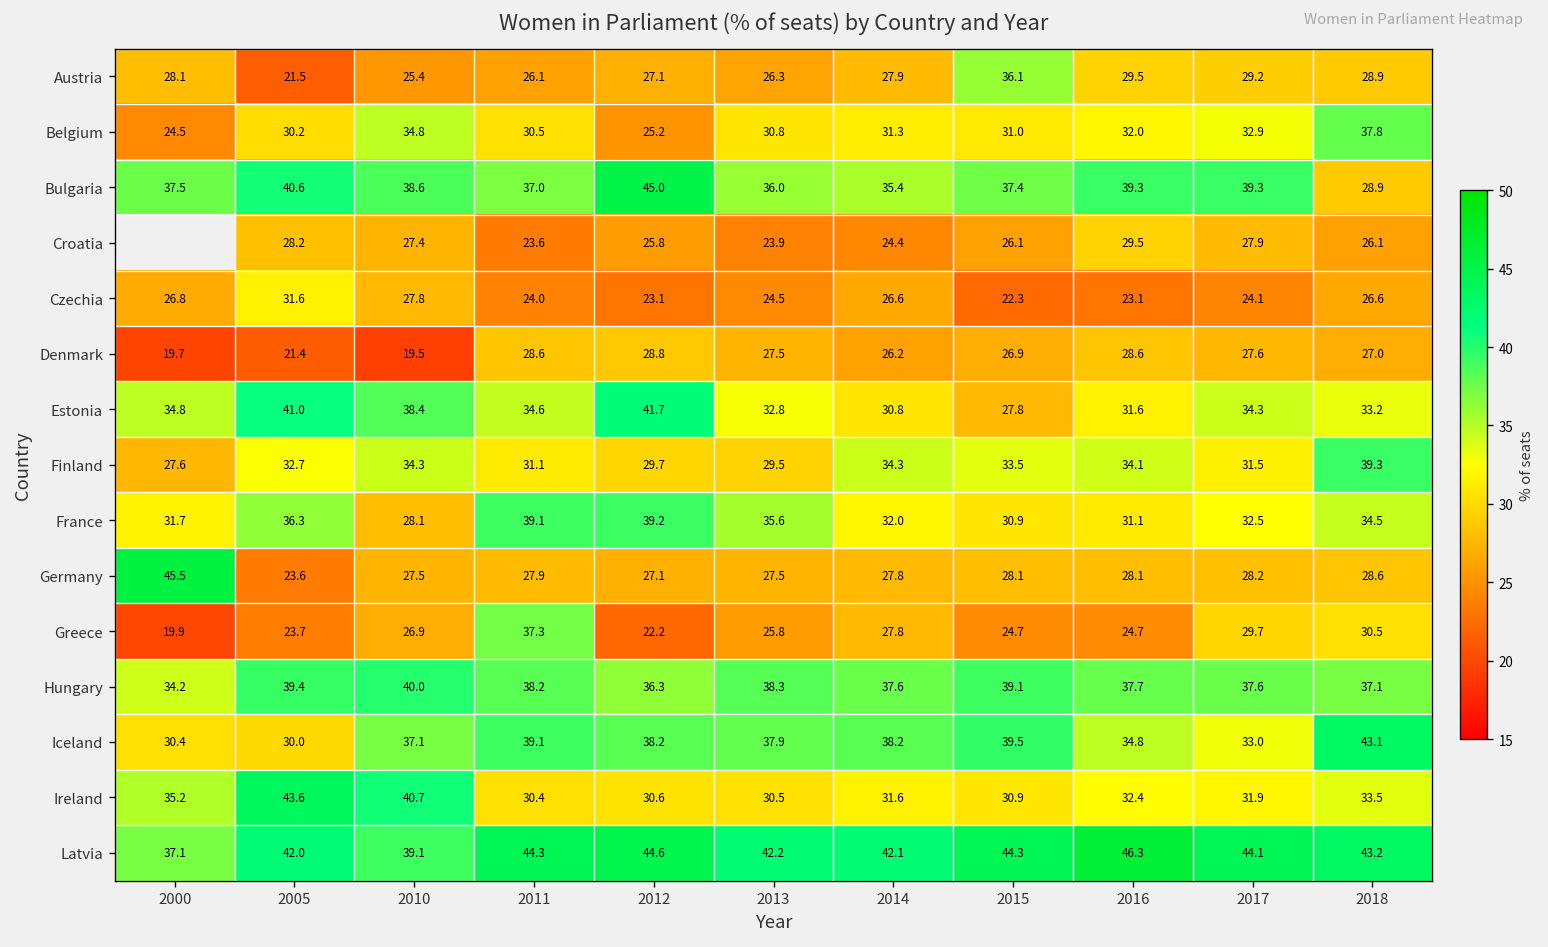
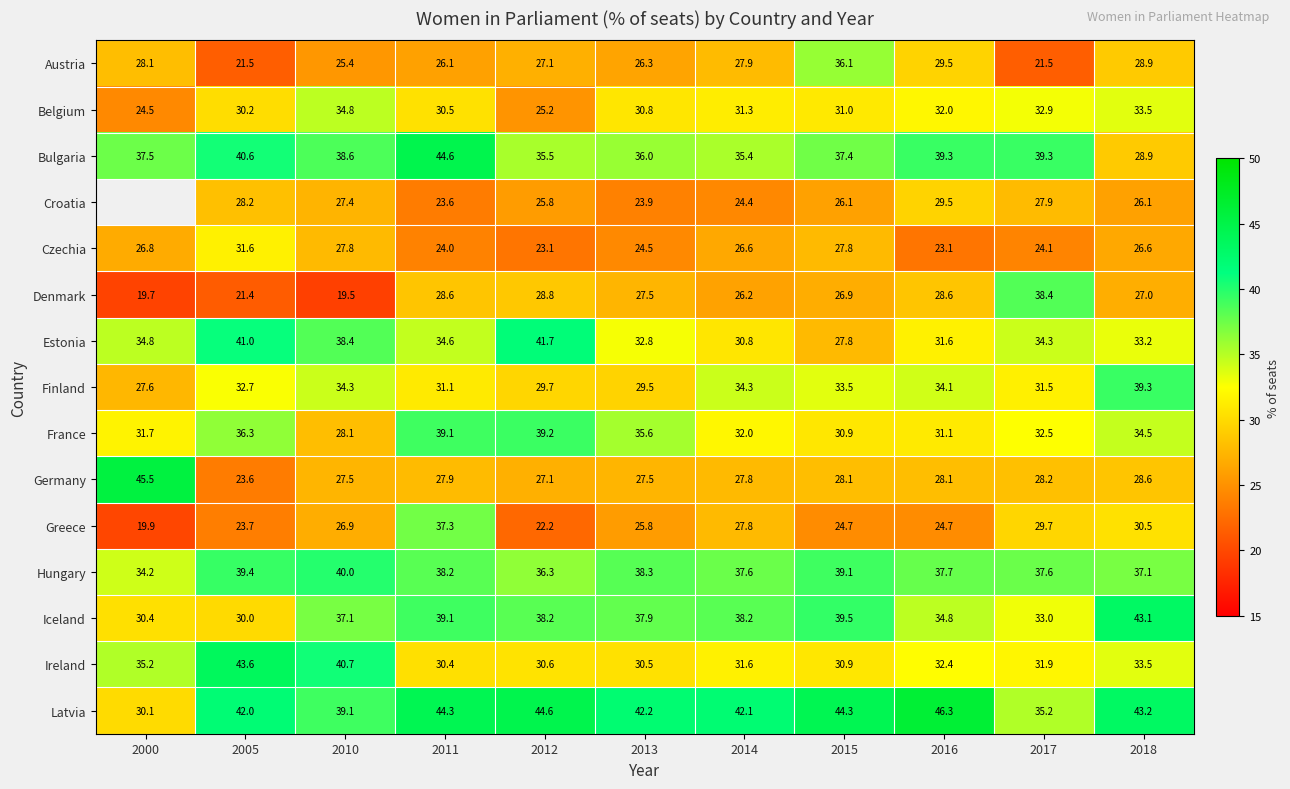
  {
    "Austria": {
      "2000": 28.1,
      "2005": 21.5,
      "2010": 25.4,
      "2011": 26.1,
      "2012": 27.1,
      "2013": 26.3,
      "2014": 27.9,
      "2015": 36.1,
      "2016": 29.5,
-     "2017": 29.2,
+     "2017": 21.5,
      "2018": 28.9
    },
    "Belgium": {
      "2000": 24.5,
      "2005": 30.2,
      "2010": 34.8,
      "2011": 30.5,
      "2012": 25.2,
      "2013": 30.8,
      "2014": 31.3,
      "2015": 31.0,
      "2016": 32.0,
      "2017": 32.9,
-     "2018": 37.8
+     "2018": 33.5
    },
    "Bulgaria": {
      "2000": 37.5,
      "2005": 40.6,
      "2010": 38.6,
-     "2011": 37.0,
-     "2012": 45.0,
+     "2011": 44.6,
+     "2012": 35.5,
      "2013": 36.0,
      "2014": 35.4,
      "2015": 37.4,
      "2016": 39.3,
      "2017": 39.3,
      "2018": 28.9
    },
    "Croatia": {
      "2005": 28.2,
      "2010": 27.4,
      "2011": 23.6,
      "2012": 25.8,
      "2013": 23.9,
      "2014": 24.4,
      "2015": 26.1,
      "2016": 29.5,
      "2017": 27.9,
      "2018": 26.1
    },
    "Czechia": {
      "2000": 26.8,
      "2005": 31.6,
      "2010": 27.8,
      "2011": 24.0,
      "2012": 23.1,
      "2013": 24.5,
      "2014": 26.6,
-     "2015": 22.3,
+     "2015": 27.8,
      "2016": 23.1,
      "2017": 24.1,
      "2018": 26.6
    },
    "Denmark": {
      "2000": 19.7,
      "2005": 21.4,
      "2010": 19.5,
      "2011": 28.6,
      "2012": 28.8,
      "2013": 27.5,
      "2014": 26.2,
      "2015": 26.9,
      "2016": 28.6,
-     "2017": 27.6,
+     "2017": 38.4,
      "2018": 27.0
    },
    "Estonia": {
      "2000": 34.8,
      "2005": 41.0,
      "2010": 38.4,
      "2011": 34.6,
      "2012": 41.7,
      "2013": 32.8,
      "2014": 30.8,
      "2015": 27.8,
      "2016": 31.6,
      "2017": 34.3,
      "2018": 33.2
    },
    "Finland": {
      "2000": 27.6,
      "2005": 32.7,
      "2010": 34.3,
      "2011": 31.1,
      "2012": 29.7,
      "2013": 29.5,
      "2014": 34.3,
      "2015": 33.5,
      "2016": 34.1,
      "2017": 31.5,
      "2018": 39.3
    },
    "France": {
      "2000": 31.7,
      "2005": 36.3,
      "2010": 28.1,
      "2011": 39.1,
      "2012": 39.2,
      "2013": 35.6,
      "2014": 32.0,
      "2015": 30.9,
      "2016": 31.1,
      "2017": 32.5,
      "2018": 34.5
    },
    "Germany": {
      "2000": 45.5,
      "2005": 23.6,
      "2010": 27.5,
      "2011": 27.9,
      "2012": 27.1,
      "2013": 27.5,
      "2014": 27.8,
      "2015": 28.1,
      "2016": 28.1,
      "2017": 28.2,
      "2018": 28.6
    },
    "Greece": {
      "2000": 19.9,
      "2005": 23.7,
      "2010": 26.9,
      "2011": 37.3,
      "2012": 22.2,
      "2013": 25.8,
      "2014": 27.8,
      "2015": 24.7,
      "2016": 24.7,
      "2017": 29.7,
      "2018": 30.5
    },
    "Hungary": {
      "2000": 34.2,
      "2005": 39.4,
      "2010": 40.0,
      "2011": 38.2,
      "2012": 36.3,
      "2013": 38.3,
      "2014": 37.6,
      "2015": 39.1,
      "2016": 37.7,
      "2017": 37.6,
      "2018": 37.1
    },
    "Iceland": {
      "2000": 30.4,
      "2005": 30.0,
      "2010": 37.1,
      "2011": 39.1,
      "2012": 38.2,
      "2013": 37.9,
      "2014": 38.2,
      "2015": 39.5,
      "2016": 34.8,
      "2017": 33.0,
      "2018": 43.1
    },
    "Ireland": {
      "2000": 35.2,
      "2005": 43.6,
      "2010": 40.7,
      "2011": 30.4,
      "2012": 30.6,
      "2013": 30.5,
      "2014": 31.6,
      "2015": 30.9,
      "2016": 32.4,
      "2017": 31.9,
      "2018": 33.5
    },
    "Latvia": {
-     "2000": 37.1,
+     "2000": 30.1,
      "2005": 42.0,
      "2010": 39.1,
      "2011": 44.3,
      "2012": 44.6,
      "2013": 42.2,
      "2014": 42.1,
      "2015": 44.3,
      "2016": 46.3,
-     "2017": 44.1,
+     "2017": 35.2,
      "2018": 43.2
    }
  }
